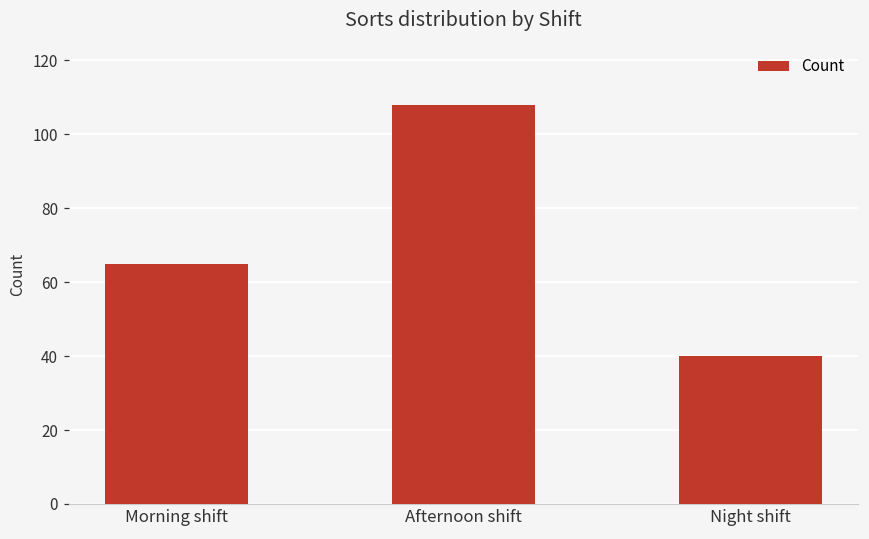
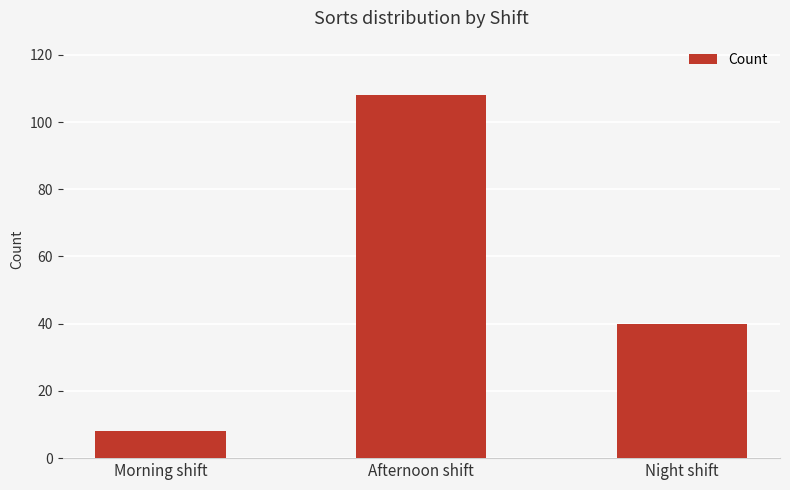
  {
-   "Morning shift": 65,
+   "Morning shift": 8,
    "Afternoon shift": 108,
    "Night shift": 40
  }
